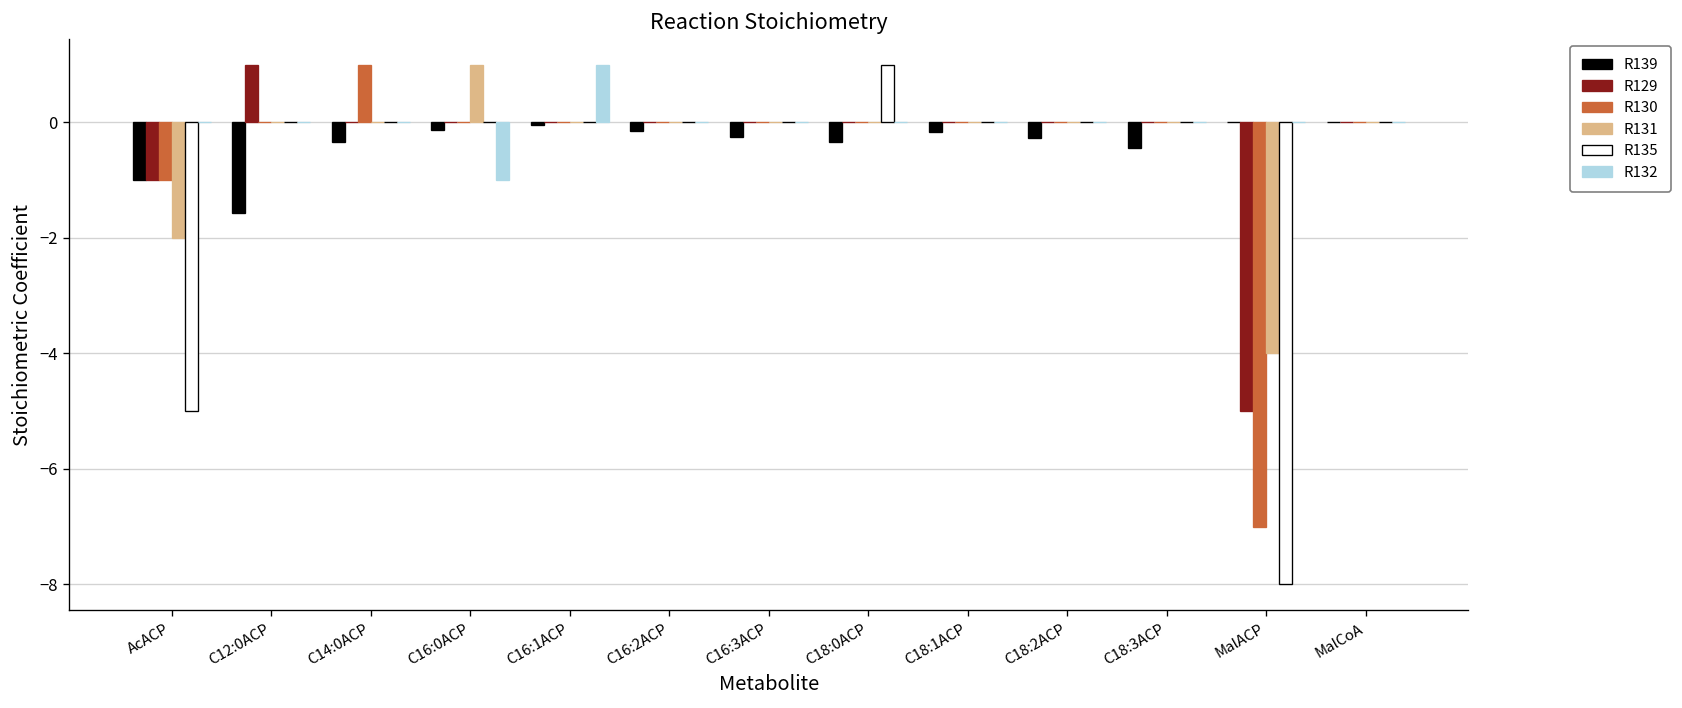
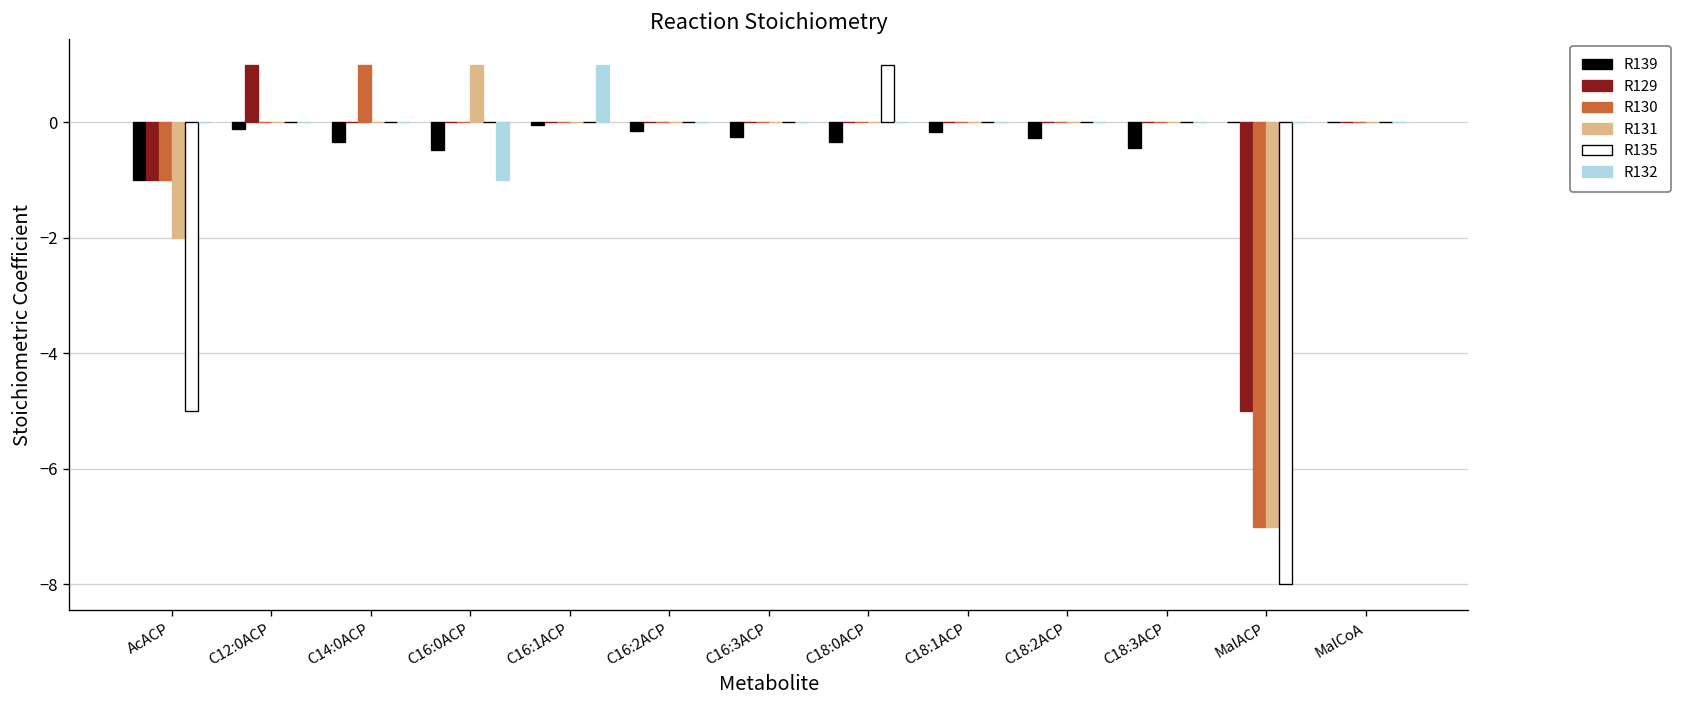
  {
    "R139": {
      "AcACP": -1.0,
-     "C12:0ACP": -1.6,
+     "C12:0ACP": -0.1,
      "C14:0ACP": -0.3,
-     "C16:0ACP": -0.1,
+     "C16:0ACP": -0.5,
      "C16:2ACP": -0.1,
      "C16:3ACP": -0.3,
      "C18:0ACP": -0.3,
      "C18:1ACP": -0.2,
      "C18:2ACP": -0.3,
      "C18:3ACP": -0.4,
      "MalACP": 0.0,
      "MalCoA": 0.0
    },
    "R129": {
      "AcACP": -1.0,
      "C12:0ACP": 1.0,
      "C14:0ACP": 0.0,
      "C16:0ACP": 0.0,
      "C16:1ACP": 0.0,
      "C16:2ACP": 0.0,
      "C16:3ACP": 0.0,
      "C18:0ACP": 0.0,
      "C18:1ACP": 0.0,
      "C18:2ACP": 0.0,
      "C18:3ACP": 0.0,
      "MalACP": -5.0,
      "MalCoA": 0.0
    },
    "R130": {
      "AcACP": -1.0,
      "C12:0ACP": 0.0,
      "C14:0ACP": 1.0,
      "C16:0ACP": 0.0,
      "C16:1ACP": 0.0,
      "C16:2ACP": 0.0,
      "C16:3ACP": 0.0,
      "C18:0ACP": 0.0,
      "C18:1ACP": 0.0,
      "C18:2ACP": 0.0,
      "C18:3ACP": 0.0,
      "MalACP": -7.0,
      "MalCoA": 0.0
    },
    "R131": {
      "AcACP": -2,
      "C12:0ACP": 0,
      "C14:0ACP": 0,
      "C16:0ACP": 1,
      "C16:1ACP": 0,
      "C16:2ACP": 0,
      "C16:3ACP": 0,
      "C18:0ACP": 0,
      "C18:1ACP": 0,
      "C18:2ACP": 0,
      "C18:3ACP": 0,
-     "MalACP": -4,
+     "MalACP": -7,
      "MalCoA": 0
    },
    "R135": {
      "AcACP": -5.0,
      "C12:0ACP": 0.0,
      "C14:0ACP": 0.0,
      "C16:0ACP": 0.0,
      "C16:1ACP": 0.0,
      "C16:2ACP": 0.0,
      "C16:3ACP": 0.0,
      "C18:0ACP": 1.0,
      "C18:1ACP": 0.0,
      "C18:2ACP": 0.0,
      "C18:3ACP": 0.0,
      "MalACP": -8.0,
      "MalCoA": 0.0
    },
    "R132": {
      "AcACP": 0.0,
      "C12:0ACP": 0.0,
      "C14:0ACP": 0.0,
      "C16:0ACP": -1.0,
      "C16:1ACP": 1.0,
      "C16:2ACP": 0.0,
      "C16:3ACP": 0.0,
      "C18:0ACP": 0.0,
      "C18:1ACP": 0.0,
      "C18:2ACP": 0.0,
      "C18:3ACP": 0.0,
      "MalACP": 0.0,
      "MalCoA": 0.0
    }
  }
